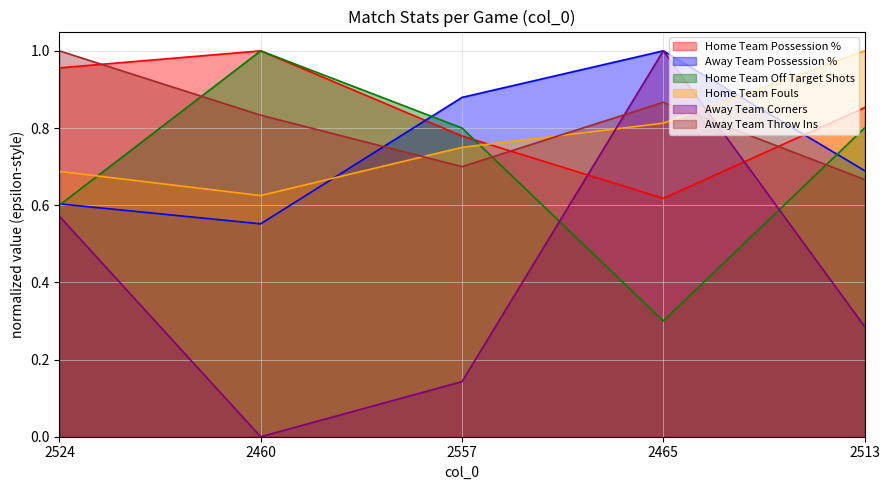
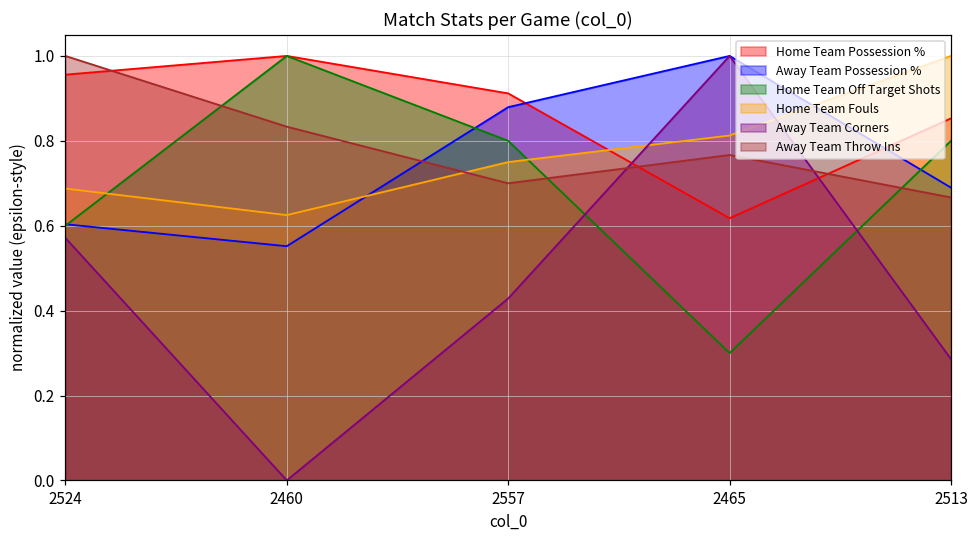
  {
    "Home Team Possession %": {
      "2524": 0.96,
-     "2557": 0.78,
+     "2557": 0.91,
      "2465": 0.62,
      "2513": 0.85
    },
    "Away Team Possession %": {
      "2460": 0.55,
      "2557": 0.88,
      "2513": 0.69
    },
    "Home Team Off Target Shots": {
      "2557": 0.80,
      "2465": 0.30,
      "2513": 0.80
    },
    "Home Team Fouls": {
      "2524": 0.69,
      "2460": 0.63,
      "2557": 0.75,
      "2465": 0.81,
      "2513": 1.00
    },
    "Away Team Corners": {
      "2524": 0.57,
      "2460": 0.00,
-     "2557": 0.14,
+     "2557": 0.43,
      "2513": 0.29
    },
    "Away Team Throw Ins": {
      "2524": 1.00,
      "2460": 0.83,
      "2557": 0.70,
-     "2465": 0.87,
+     "2465": 0.77,
      "2513": 0.67
    }
  }
